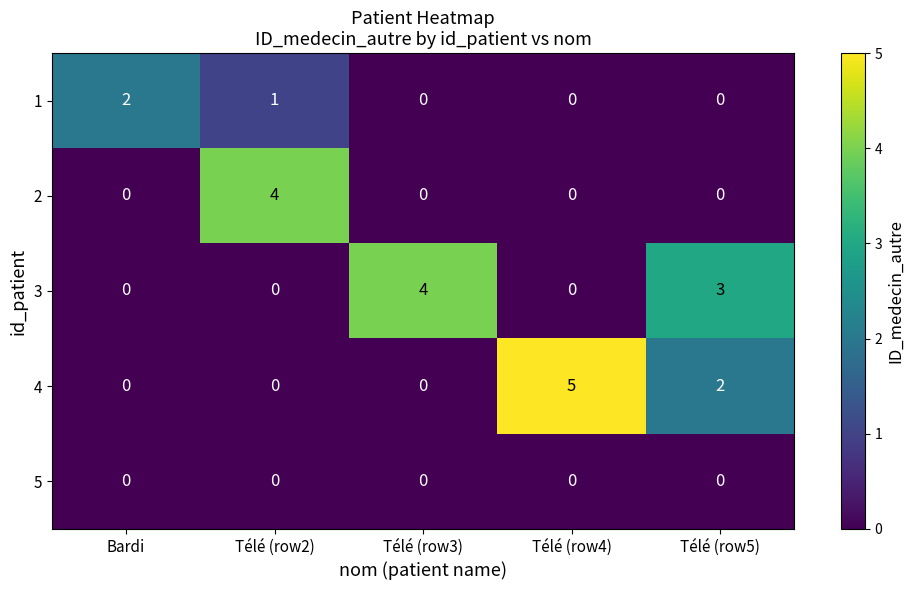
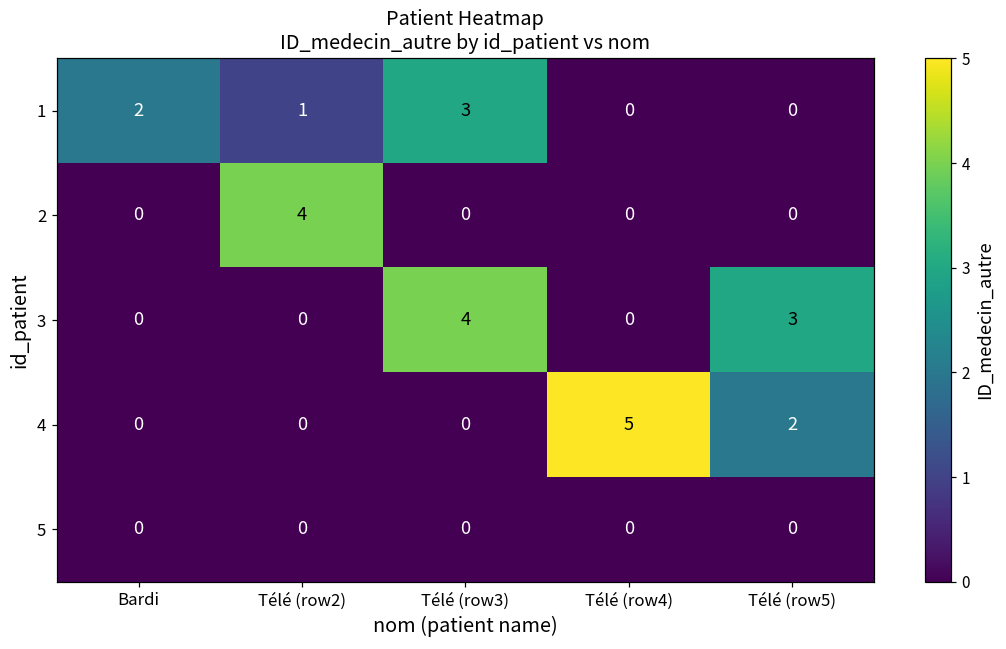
  {
    "1": {
      "Bardi": 2,
      "Télé (row2)": 1,
-     "Télé (row3)": 0,
+     "Télé (row3)": 3,
      "Télé (row4)": 0,
      "Télé (row5)": 0
    },
    "2": {
      "Bardi": 0,
      "Télé (row2)": 4,
      "Télé (row3)": 0,
      "Télé (row4)": 0,
      "Télé (row5)": 0
    },
    "3": {
      "Bardi": 0,
      "Télé (row2)": 0,
      "Télé (row3)": 4,
      "Télé (row4)": 0,
      "Télé (row5)": 3
    },
    "4": {
      "Bardi": 0,
      "Télé (row2)": 0,
      "Télé (row3)": 0,
      "Télé (row4)": 5,
      "Télé (row5)": 2
    },
    "5": {
      "Bardi": 0,
      "Télé (row2)": 0,
      "Télé (row3)": 0,
      "Télé (row4)": 0,
      "Télé (row5)": 0
    }
  }
